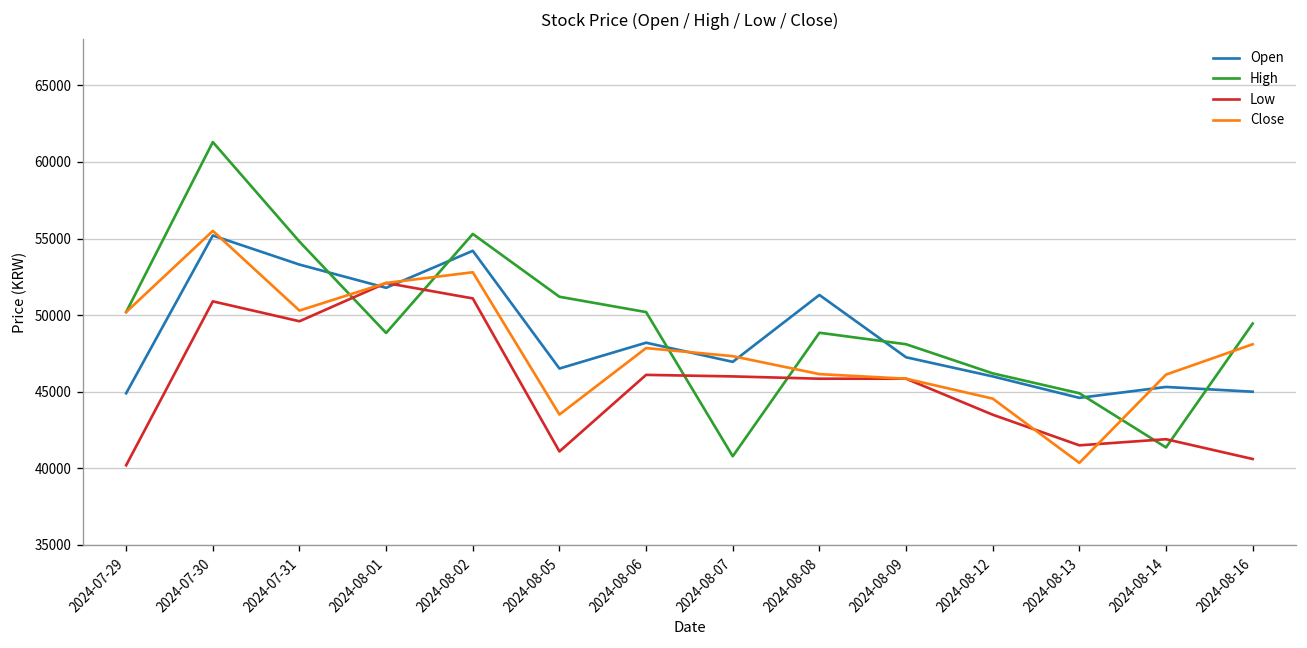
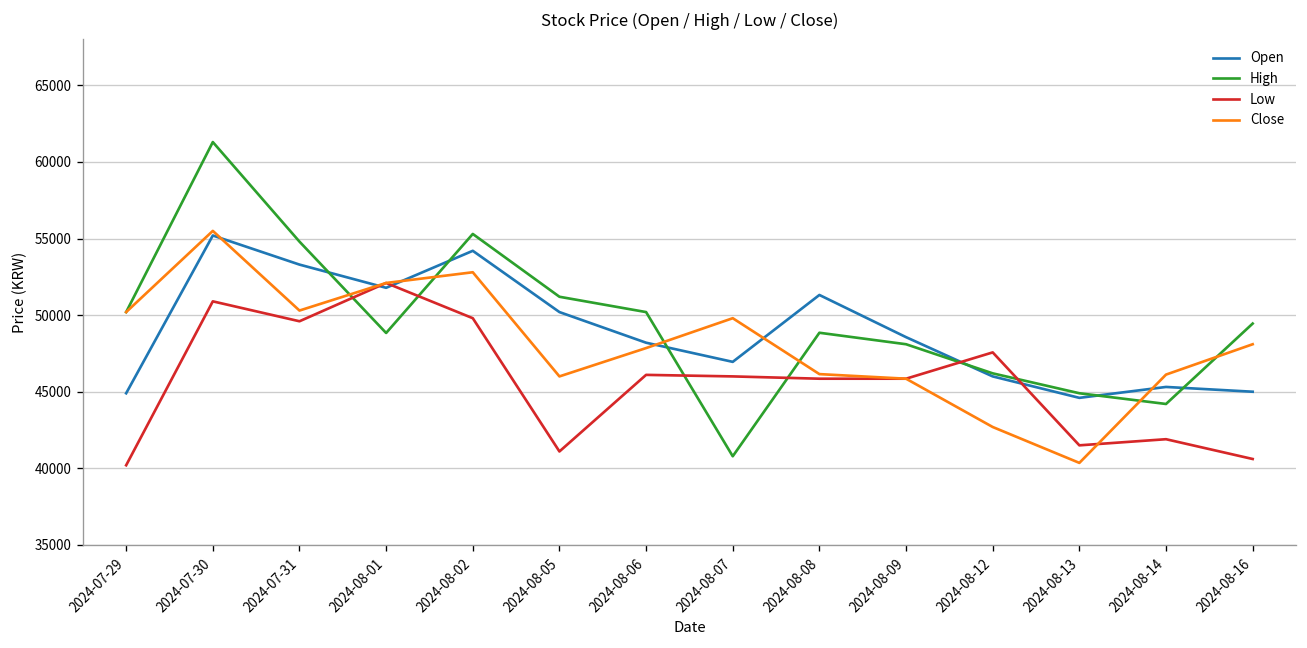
  {
    "Open": {
      "2024-07-29": 44900,
      "2024-07-30": 55200,
      "2024-07-31": 53300,
      "2024-08-01": 51800,
      "2024-08-02": 54200,
-     "2024-08-05": 46500,
+     "2024-08-05": 50200,
      "2024-08-06": 48200,
      "2024-08-07": 47000,
      "2024-08-08": 51300,
-     "2024-08-09": 47300,
+     "2024-08-09": 48600,
      "2024-08-12": 46000,
      "2024-08-13": 44600,
      "2024-08-14": 45300,
      "2024-08-16": 45000
    },
    "High": {
      "2024-07-30": 61300,
      "2024-07-31": 54800,
      "2024-08-01": 48800,
      "2024-08-02": 55300,
      "2024-08-05": 51200,
      "2024-08-06": 50200,
      "2024-08-07": 40800,
      "2024-08-08": 48900,
      "2024-08-09": 48100,
      "2024-08-12": 46200,
      "2024-08-13": 44900,
-     "2024-08-14": 41400,
+     "2024-08-14": 44200,
      "2024-08-16": 49500
    },
    "Low": {
      "2024-07-29": 40200,
      "2024-07-30": 50900,
      "2024-07-31": 49600,
-     "2024-08-02": 51100,
+     "2024-08-02": 49800,
      "2024-08-05": 41100,
      "2024-08-06": 46100,
      "2024-08-07": 46000,
      "2024-08-08": 45900,
-     "2024-08-12": 43500,
+     "2024-08-12": 47600,
      "2024-08-13": 41500,
      "2024-08-14": 41900,
      "2024-08-16": 40600
    },
    "Close": {
      "2024-07-30": 55500,
      "2024-07-31": 50300,
      "2024-08-02": 52800,
-     "2024-08-05": 43500,
+     "2024-08-05": 46000,
      "2024-08-06": 47900,
-     "2024-08-07": 47300,
+     "2024-08-07": 49800,
      "2024-08-08": 46200,
-     "2024-08-12": 44600,
+     "2024-08-12": 42700,
      "2024-08-13": 40400,
      "2024-08-14": 46100,
      "2024-08-16": 48100
    }
  }
